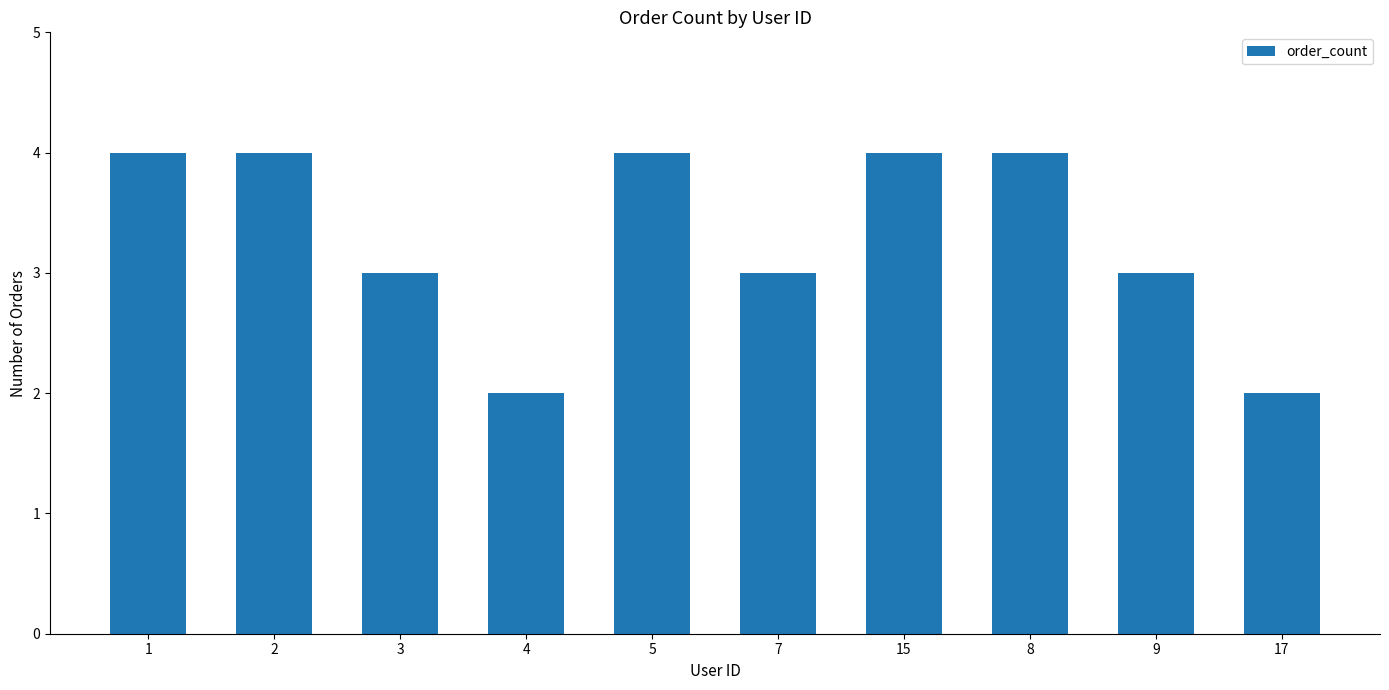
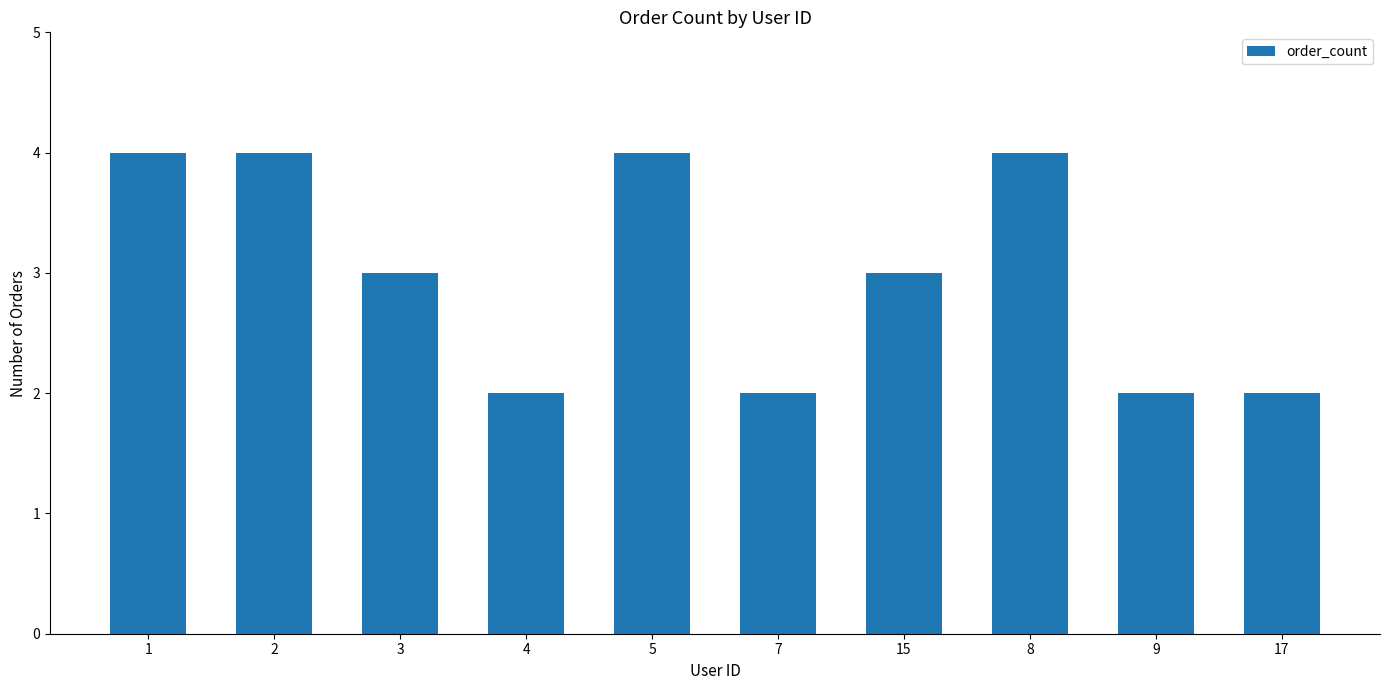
  {
    "1": 4,
    "2": 4,
    "3": 3,
    "4": 2,
    "5": 4,
-   "7": 3,
-   "15": 4,
+   "7": 2,
+   "15": 3,
    "8": 4,
-   "9": 3,
+   "9": 2,
    "17": 2
  }
